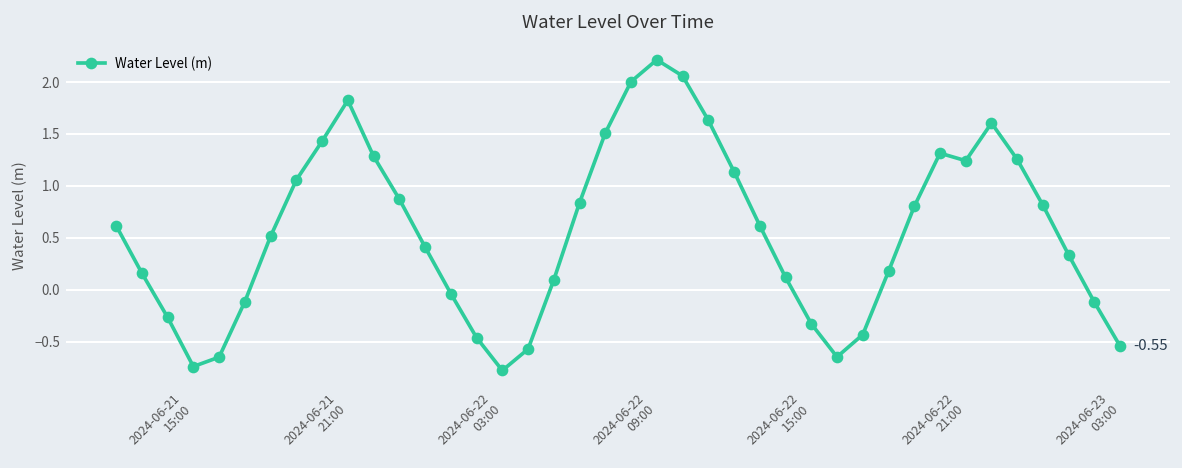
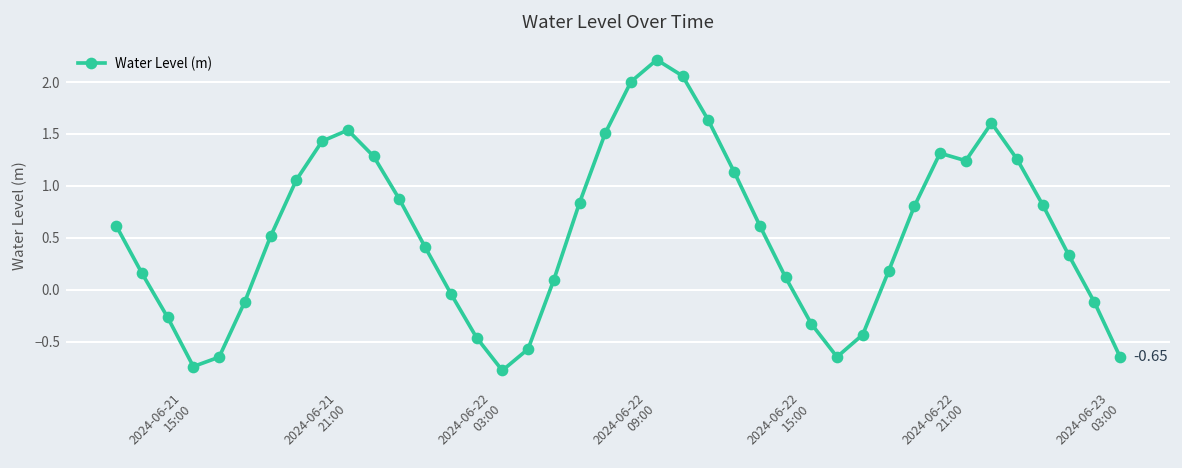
  {
-   "2024-06-21 21:00": 1.8,
-   "2024-06-23 03:00": -0.55
+   "2024-06-21 21:00": 1.5,
+   "2024-06-23 03:00": -0.65
  }
